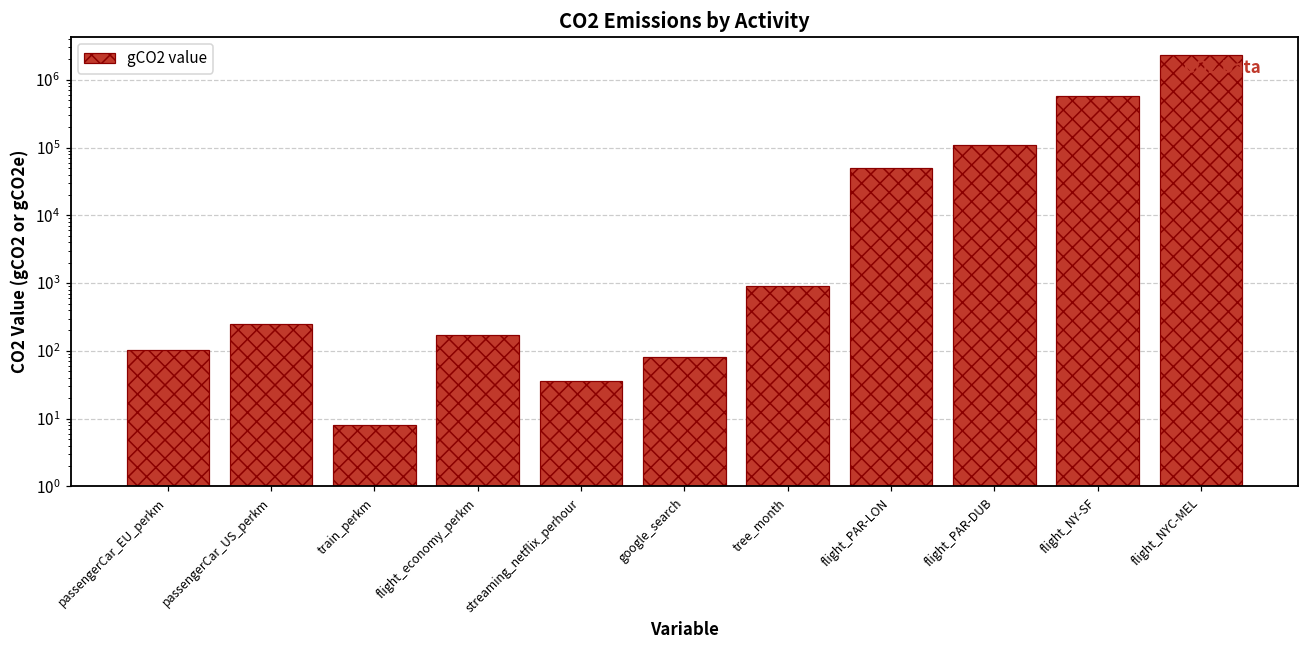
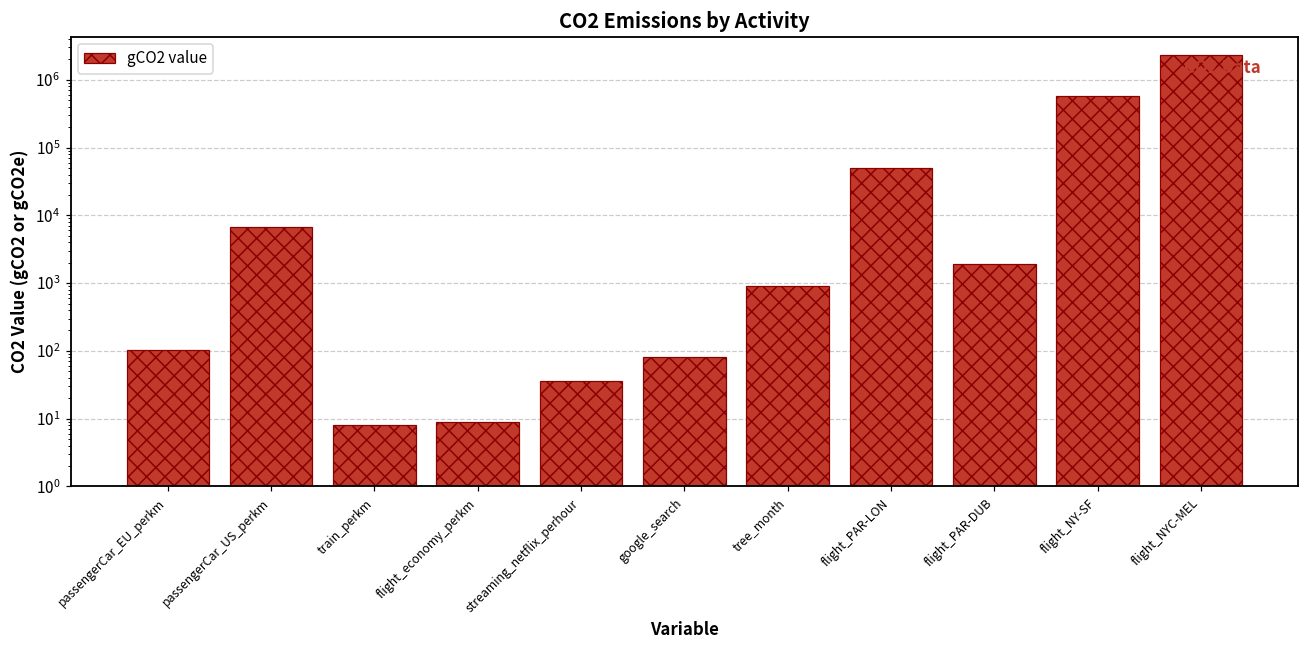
  {
    "passengerCar_EU_perkm": 100,
-   "passengerCar_US_perkm": 250,
+   "passengerCar_US_perkm": 7000,
    "train_perkm": 8,
-   "flight_economy_perkm": 170,
+   "flight_economy_perkm": 9,
    "streaming_netflix_perhour": 40,
    "google_search": 80,
    "tree_month": 900,
    "flight_PAR-LON": 50000,
-   "flight_PAR-DUB": 110000,
+   "flight_PAR-DUB": 1900,
    "flight_NY-SF": 600000,
    "flight_NYC-MEL": 2300000
  }
